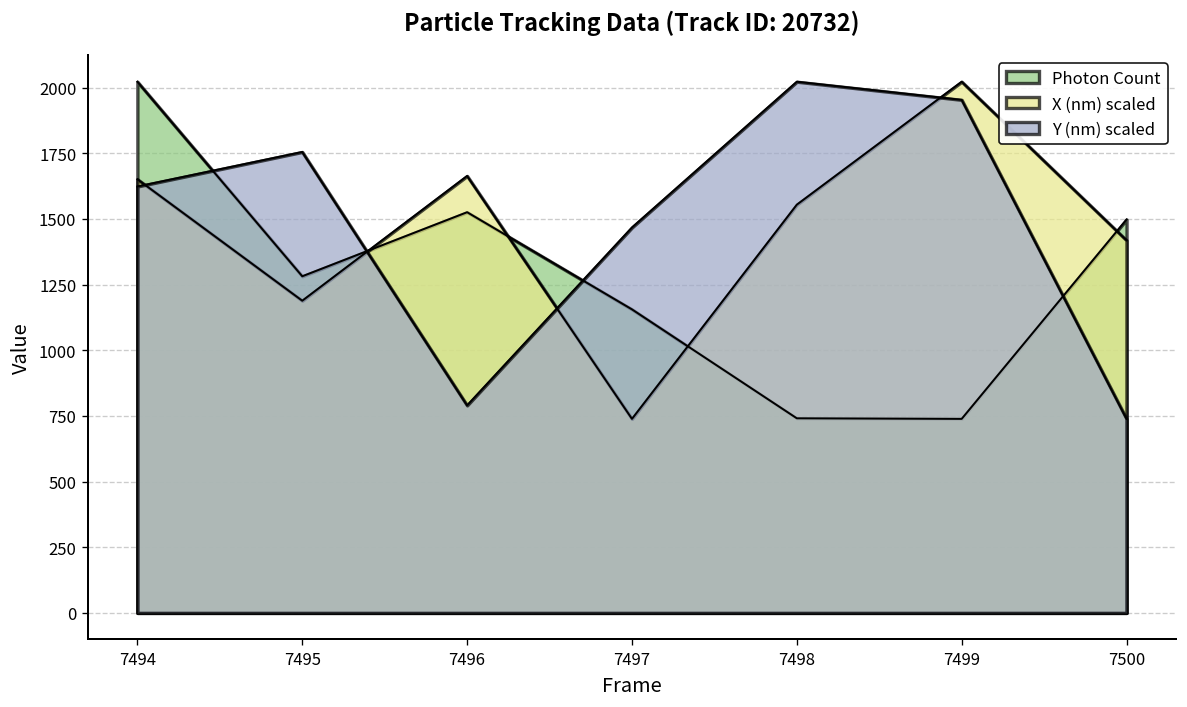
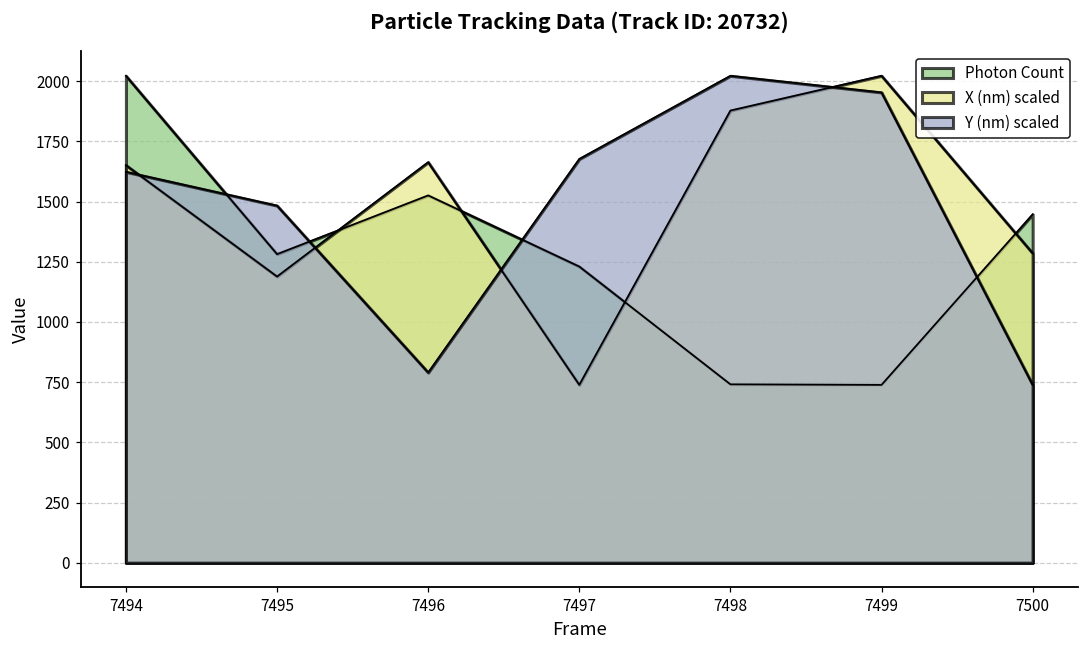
  {
    "Photon Count": {
      "7494": 2020,
      "7495": 1280,
      "7496": 1530,
-     "7497": 1160,
+     "7497": 1230,
      "7498": 740,
      "7499": 740,
-     "7500": 1500
+     "7500": 1450
    },
    "X (nm) scaled": {
      "7494": 1650,
      "7495": 1190,
      "7496": 1660,
      "7497": 740,
-     "7498": 1550,
+     "7498": 1880,
      "7499": 2020,
-     "7500": 1420
+     "7500": 1290
    },
    "Y (nm) scaled": {
      "7494": 1620,
-     "7495": 1750,
+     "7495": 1480,
      "7496": 790,
-     "7497": 1470,
+     "7497": 1680,
      "7498": 2020,
      "7499": 1950,
      "7500": 740
    }
  }
